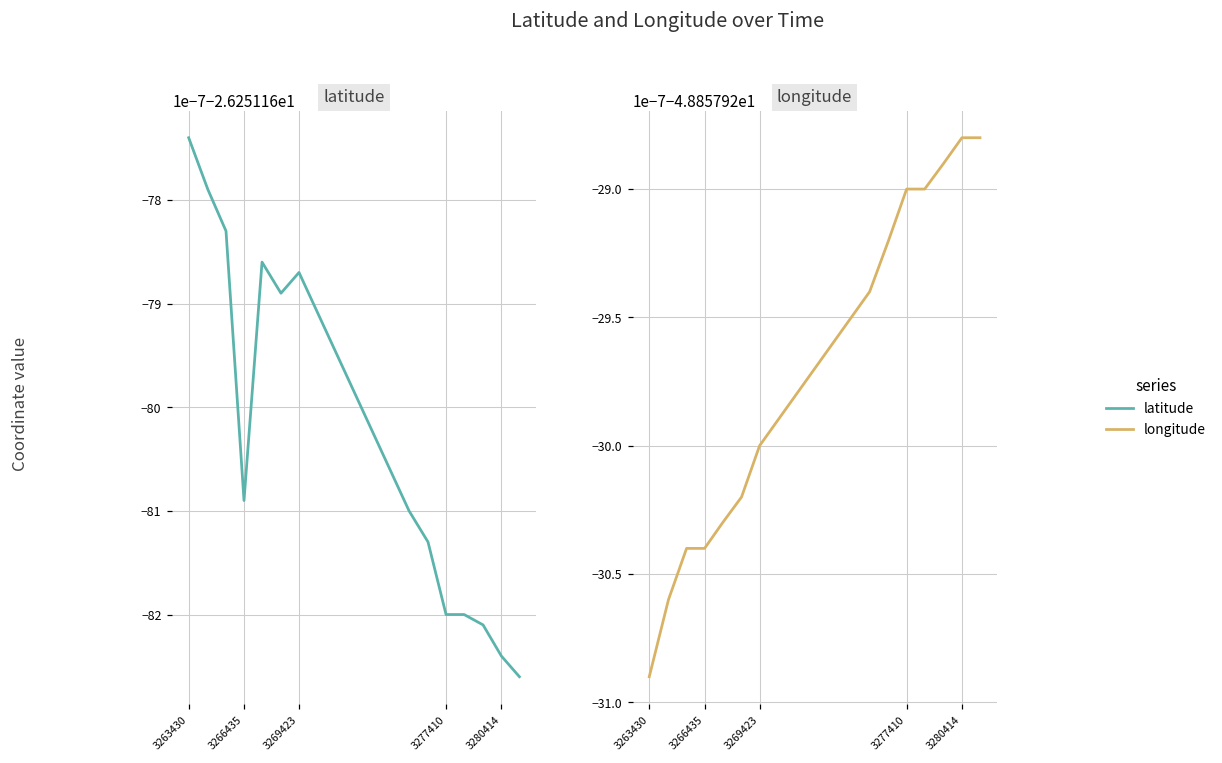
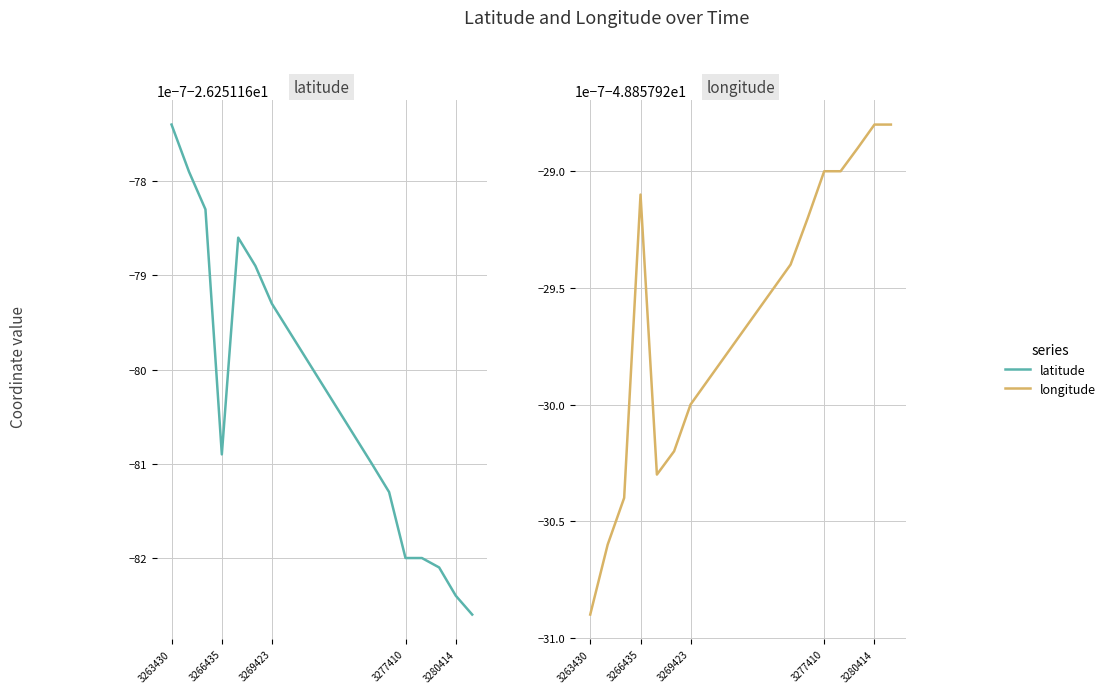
  {
    "latitude": {
      "3263430": -26.25116774,
      "3266435": -26.25116809,
-     "3269423": -26.25116787,
+     "3269423": -26.25116793,
      "3277410": -26.25116820,
      "3280414": -26.25116824
    },
    "longitude": {
      "3263430": -48.85792309,
-     "3266435": -48.85792304,
+     "3266435": -48.85792291,
      "3269423": -48.85792300,
      "3277410": -48.85792290,
      "3280414": -48.85792288
    }
  }
